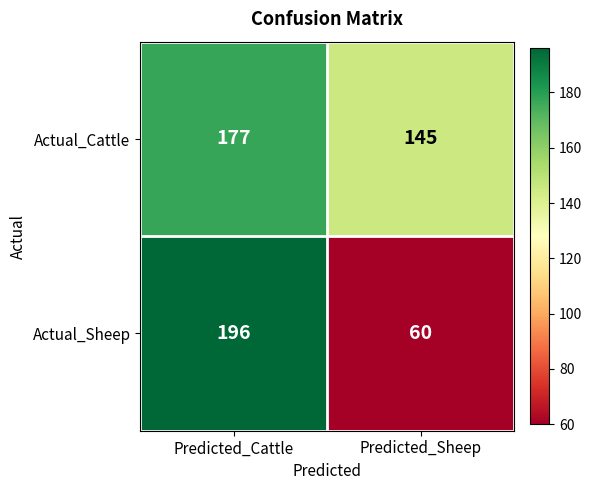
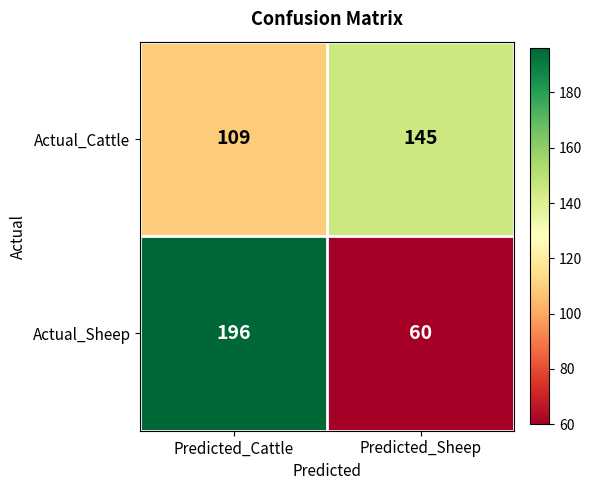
  {
    "Actual_Cattle": {
-     "Predicted_Cattle": 177,
+     "Predicted_Cattle": 109,
      "Predicted_Sheep": 145
    },
    "Actual_Sheep": {
      "Predicted_Cattle": 196,
      "Predicted_Sheep": 60
    }
  }
